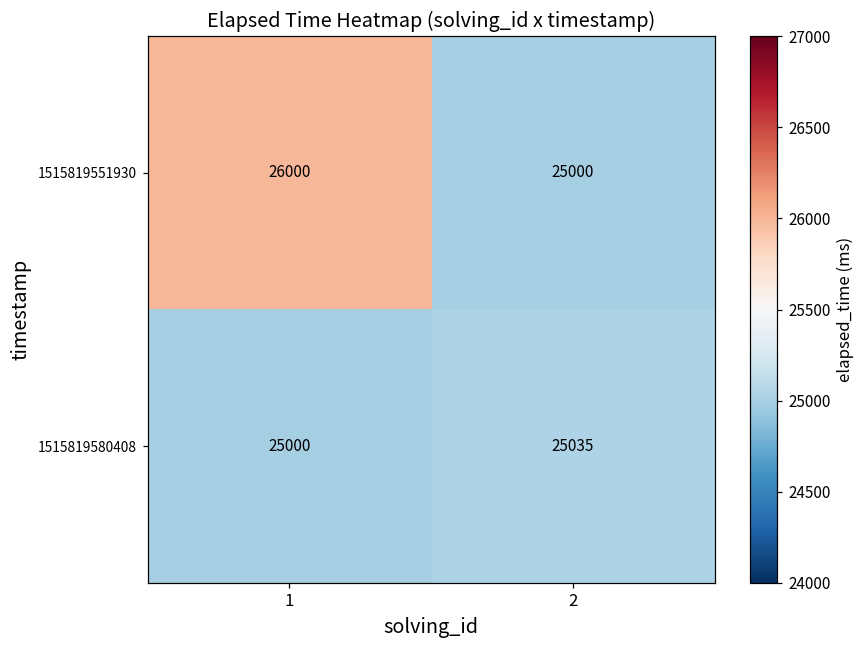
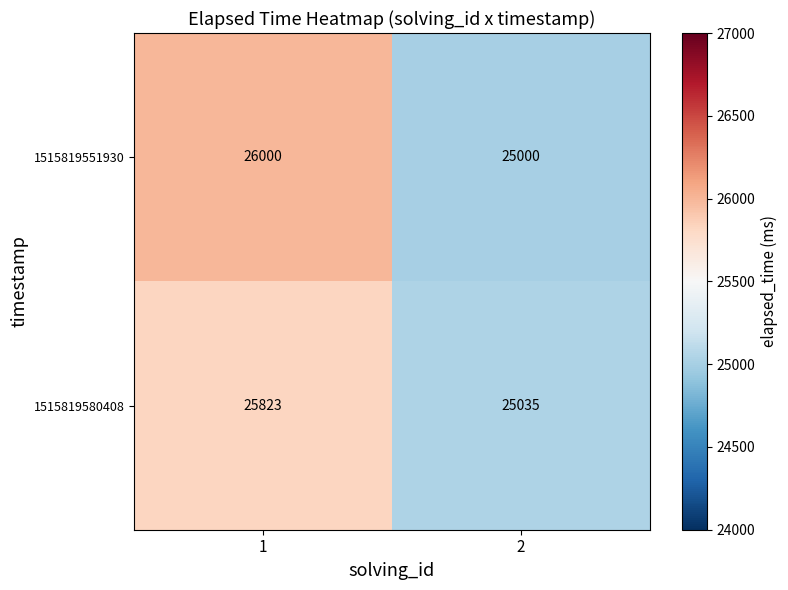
  {
    "1515819551930": {
      "1": 26000,
      "2": 25000
    },
    "1515819580408": {
-     "1": 25000,
+     "1": 25823,
      "2": 25035
    }
  }
